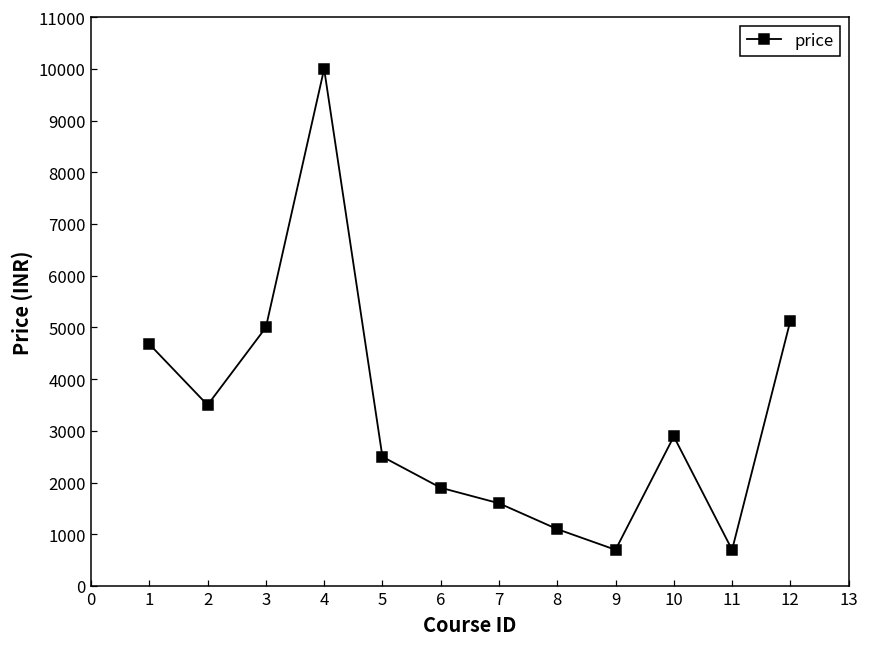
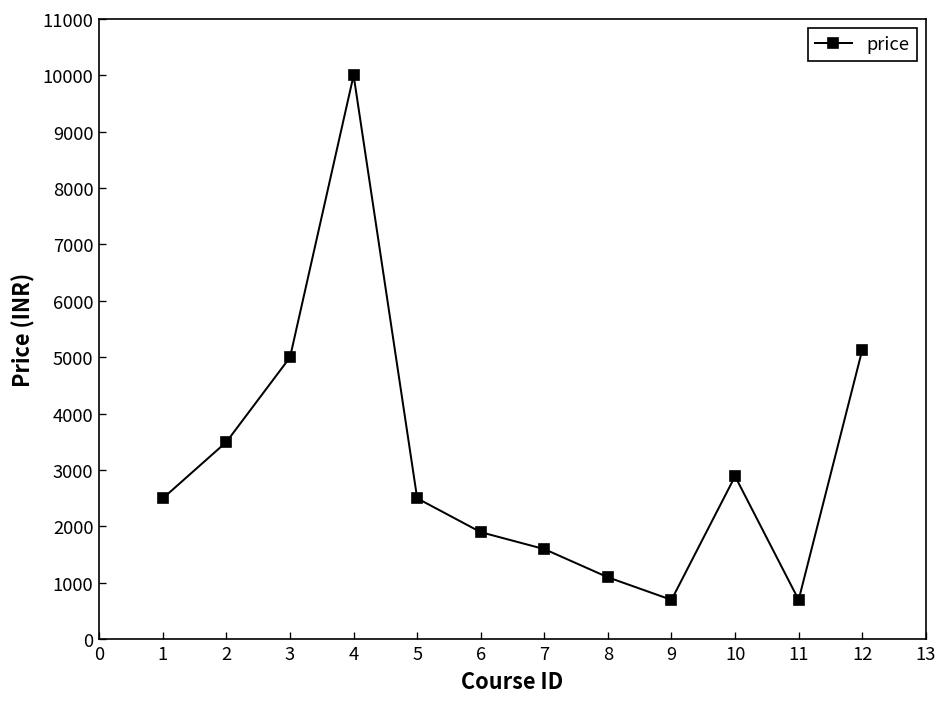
  {
-   "1": 4700,
+   "1": 2500,
    "2": 3500,
    "3": 5000,
    "4": 10000,
    "5": 2500,
    "6": 1900,
    "7": 1600,
    "8": 1100,
    "9": 700,
    "10": 2900,
    "11": 700,
    "12": 5100
  }
